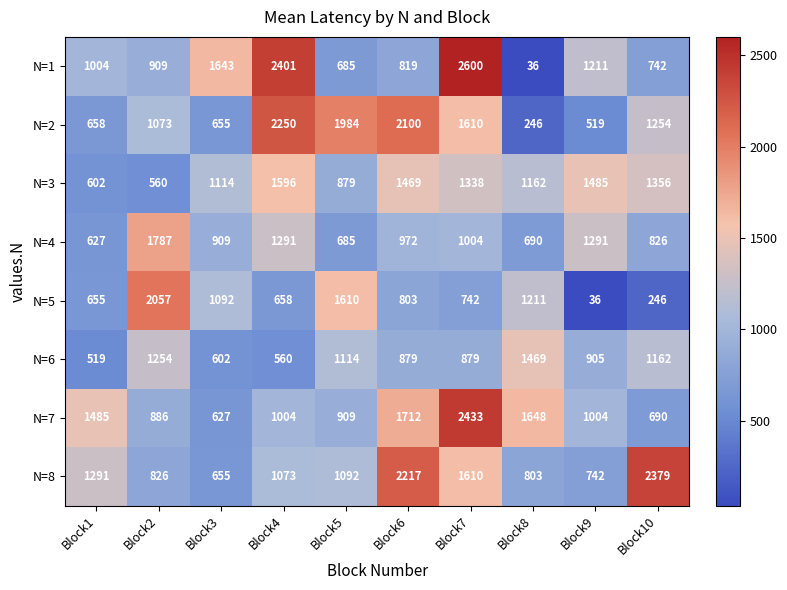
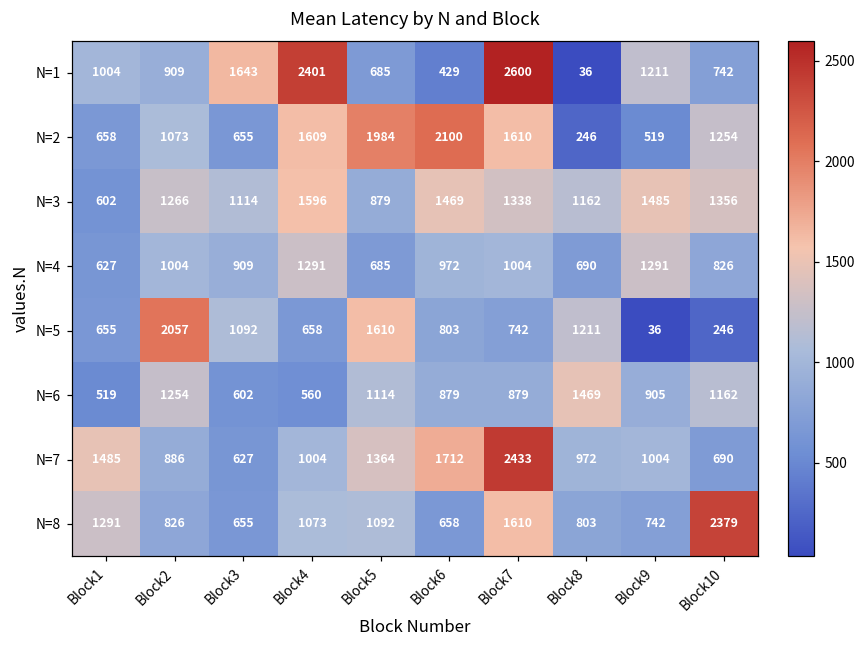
  {
    "N=1": {
      "Block1": 1004,
      "Block2": 909,
      "Block3": 1643,
      "Block4": 2401,
      "Block5": 685,
-     "Block6": 819,
+     "Block6": 429,
      "Block7": 2600,
      "Block8": 36,
      "Block9": 1211,
      "Block10": 742
    },
    "N=2": {
      "Block1": 658,
      "Block2": 1073,
      "Block3": 655,
-     "Block4": 2250,
+     "Block4": 1609,
      "Block5": 1984,
      "Block6": 2100,
      "Block7": 1610,
      "Block8": 246,
      "Block9": 519,
      "Block10": 1254
    },
    "N=3": {
      "Block1": 602,
-     "Block2": 560,
+     "Block2": 1266,
      "Block3": 1114,
      "Block4": 1596,
      "Block5": 879,
      "Block6": 1469,
      "Block7": 1338,
      "Block8": 1162,
      "Block9": 1485,
      "Block10": 1356
    },
    "N=4": {
      "Block1": 627,
-     "Block2": 1787,
+     "Block2": 1004,
      "Block3": 909,
      "Block4": 1291,
      "Block5": 685,
      "Block6": 972,
      "Block7": 1004,
      "Block8": 690,
      "Block9": 1291,
      "Block10": 826
    },
    "N=5": {
      "Block1": 655,
      "Block2": 2057,
      "Block3": 1092,
      "Block4": 658,
      "Block5": 1610,
      "Block6": 803,
      "Block7": 742,
      "Block8": 1211,
      "Block9": 36,
      "Block10": 246
    },
    "N=6": {
      "Block1": 519,
      "Block2": 1254,
      "Block3": 602,
      "Block4": 560,
      "Block5": 1114,
      "Block6": 879,
      "Block7": 879,
      "Block8": 1469,
      "Block9": 905,
      "Block10": 1162
    },
    "N=7": {
      "Block1": 1485,
      "Block2": 886,
      "Block3": 627,
      "Block4": 1004,
-     "Block5": 909,
+     "Block5": 1364,
      "Block6": 1712,
      "Block7": 2433,
-     "Block8": 1648,
+     "Block8": 972,
      "Block9": 1004,
      "Block10": 690
    },
    "N=8": {
      "Block1": 1291,
      "Block2": 826,
      "Block3": 655,
      "Block4": 1073,
      "Block5": 1092,
-     "Block6": 2217,
+     "Block6": 658,
      "Block7": 1610,
      "Block8": 803,
      "Block9": 742,
      "Block10": 2379
    }
  }
